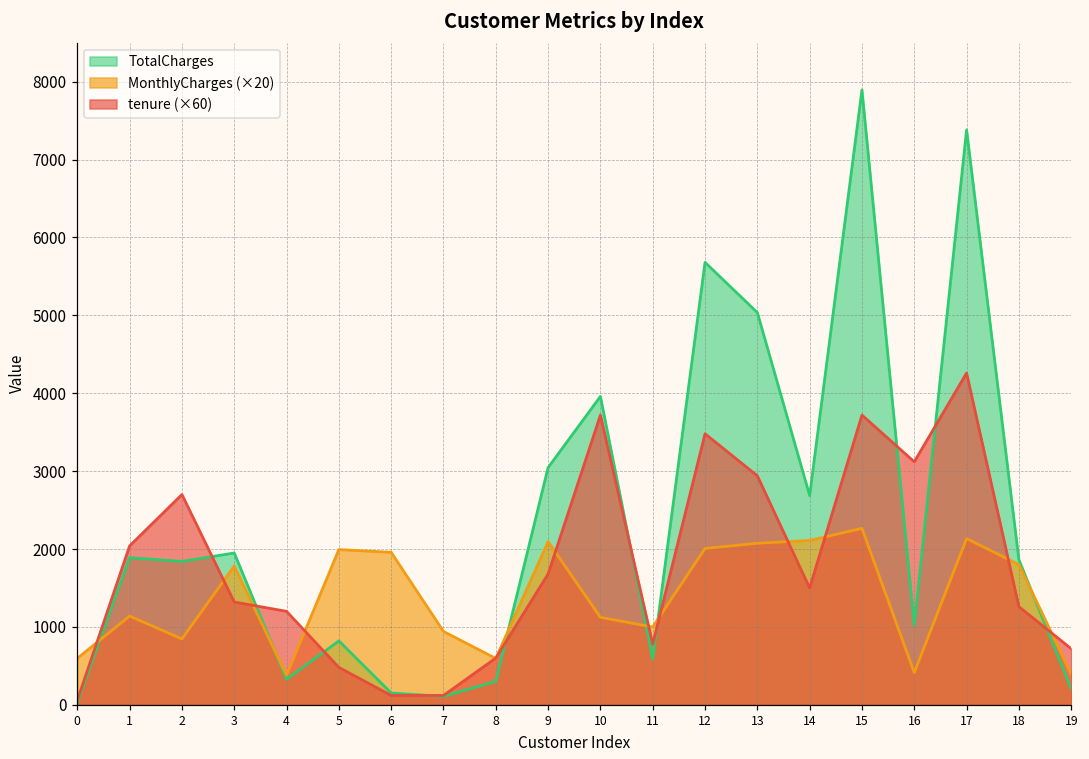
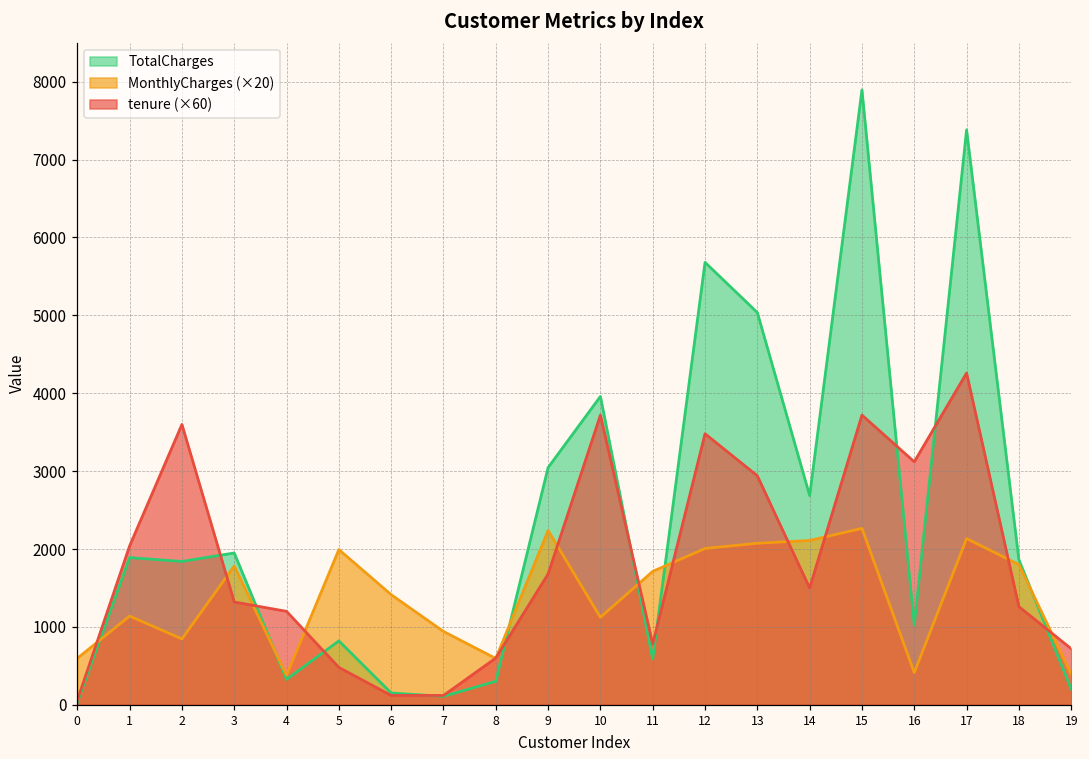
  {
    "TotalCharges": {
      "1": 1900,
      "2": 1800,
      "3": 1900,
      "4": 300,
      "5": 800,
      "8": 300,
      "9": 3000,
      "10": 4000,
      "11": 600,
      "12": 5700,
      "13": 5000,
      "14": 2700,
      "15": 7900,
      "16": 1000,
      "17": 7400,
      "18": 1900,
      "19": 200
    },
    "MonthlyCharges (×20)": {
      "0": 600,
      "1": 1100,
      "2": 800,
      "3": 1800,
      "4": 400,
      "5": 2000,
-     "6": 2000,
+     "6": 1400,
      "7": 900,
-     "9": 2100,
+     "9": 2200,
      "10": 1100,
-     "11": 1000,
+     "11": 1700,
      "12": 2000,
      "13": 2100,
      "14": 2100,
      "15": 2300,
      "16": 400,
      "17": 2100,
      "18": 1800,
      "19": 400
    },
    "tenure (×60)": {
      "1": 2000,
-     "2": 2700,
+     "2": 3600,
      "3": 1300,
      "4": 1200,
      "5": 500,
      "9": 1700,
      "10": 3700,
      "11": 800,
      "12": 3500,
      "13": 2900,
      "14": 1500,
      "15": 3700,
      "16": 3100,
      "17": 4300,
      "18": 1300,
      "19": 700
    }
  }
